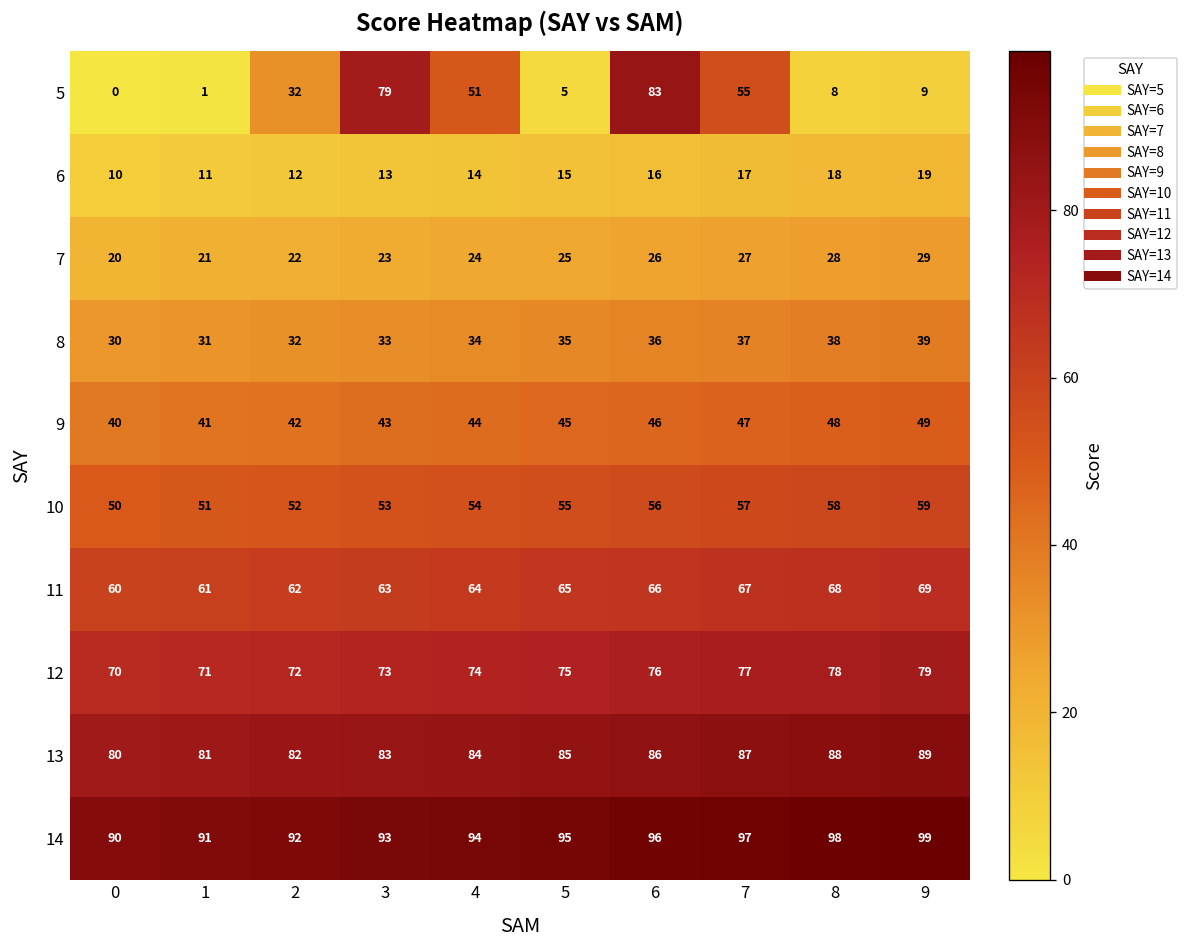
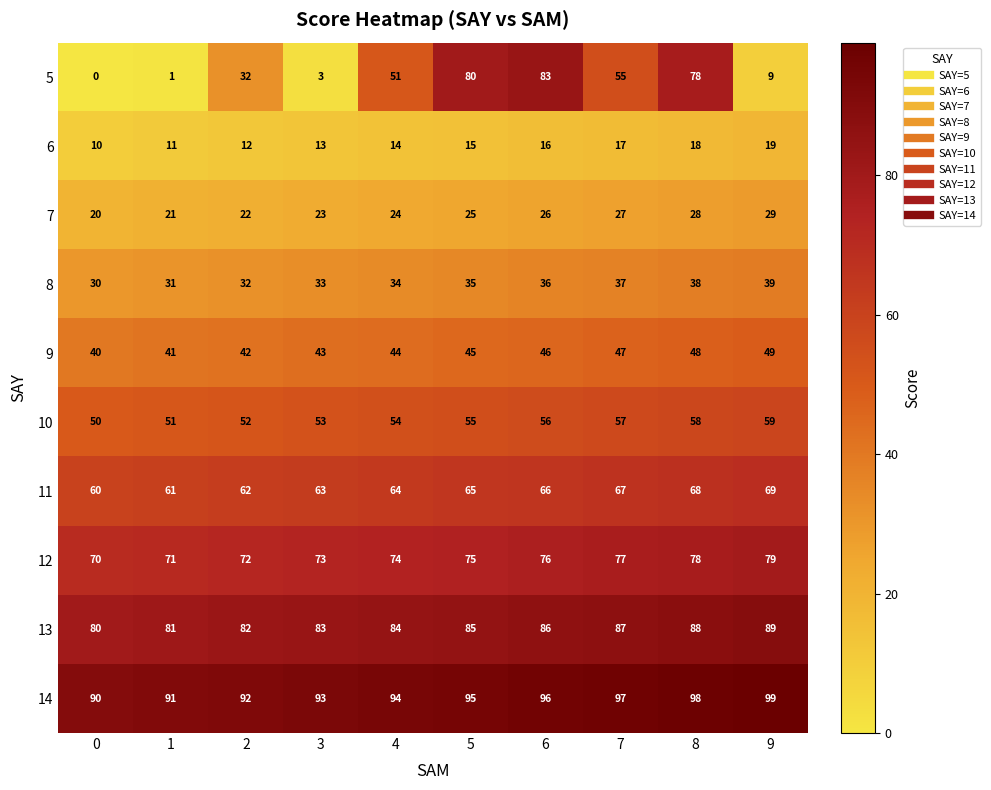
  {
    "5": {
      "0": 0,
      "1": 1,
      "2": 32,
-     "3": 79,
+     "3": 3,
      "4": 51,
-     "5": 5,
+     "5": 80,
      "6": 83,
      "7": 55,
-     "8": 8,
+     "8": 78,
      "9": 9
    },
    "6": {
      "0": 10,
      "1": 11,
      "2": 12,
      "3": 13,
      "4": 14,
      "5": 15,
      "6": 16,
      "7": 17,
      "8": 18,
      "9": 19
    },
    "7": {
      "0": 20,
      "1": 21,
      "2": 22,
      "3": 23,
      "4": 24,
      "5": 25,
      "6": 26,
      "7": 27,
      "8": 28,
      "9": 29
    },
    "8": {
      "0": 30,
      "1": 31,
      "2": 32,
      "3": 33,
      "4": 34,
      "5": 35,
      "6": 36,
      "7": 37,
      "8": 38,
      "9": 39
    },
    "9": {
      "0": 40,
      "1": 41,
      "2": 42,
      "3": 43,
      "4": 44,
      "5": 45,
      "6": 46,
      "7": 47,
      "8": 48,
      "9": 49
    },
    "10": {
      "0": 50,
      "1": 51,
      "2": 52,
      "3": 53,
      "4": 54,
      "5": 55,
      "6": 56,
      "7": 57,
      "8": 58,
      "9": 59
    },
    "11": {
      "0": 60,
      "1": 61,
      "2": 62,
      "3": 63,
      "4": 64,
      "5": 65,
      "6": 66,
      "7": 67,
      "8": 68,
      "9": 69
    },
    "12": {
      "0": 70,
      "1": 71,
      "2": 72,
      "3": 73,
      "4": 74,
      "5": 75,
      "6": 76,
      "7": 77,
      "8": 78,
      "9": 79
    },
    "13": {
      "0": 80,
      "1": 81,
      "2": 82,
      "3": 83,
      "4": 84,
      "5": 85,
      "6": 86,
      "7": 87,
      "8": 88,
      "9": 89
    },
    "14": {
      "0": 90,
      "1": 91,
      "2": 92,
      "3": 93,
      "4": 94,
      "5": 95,
      "6": 96,
      "7": 97,
      "8": 98,
      "9": 99
    }
  }
